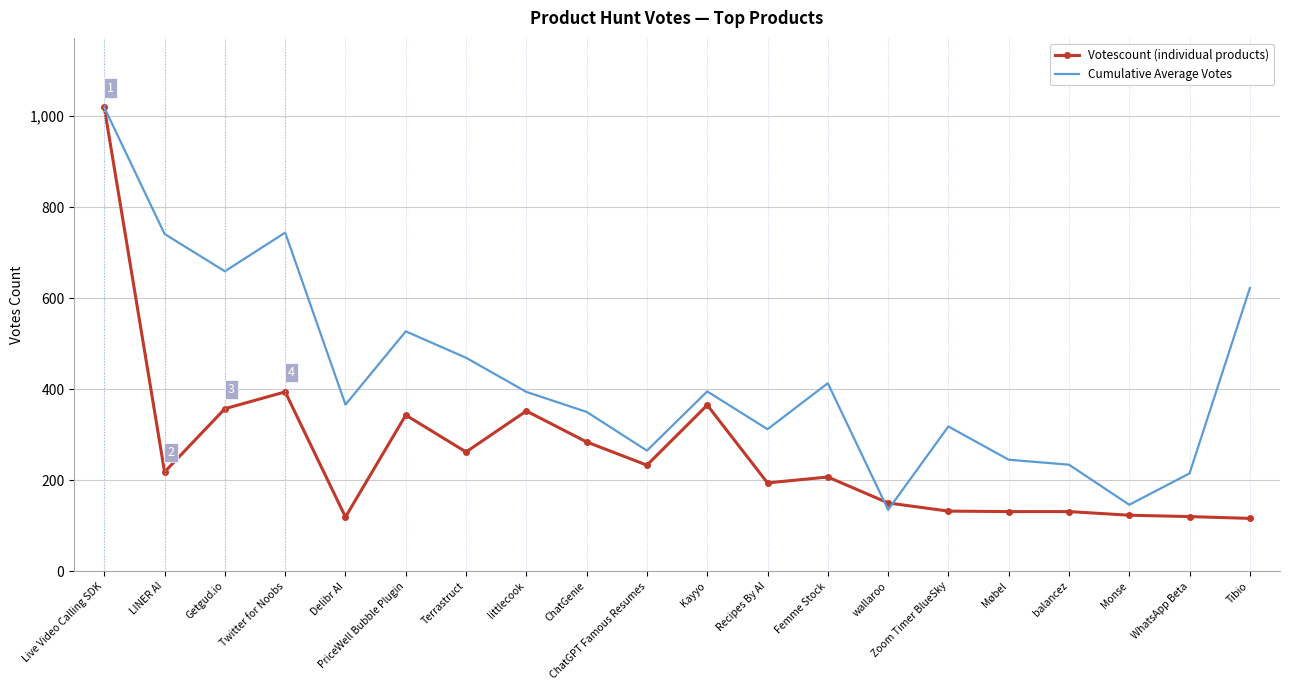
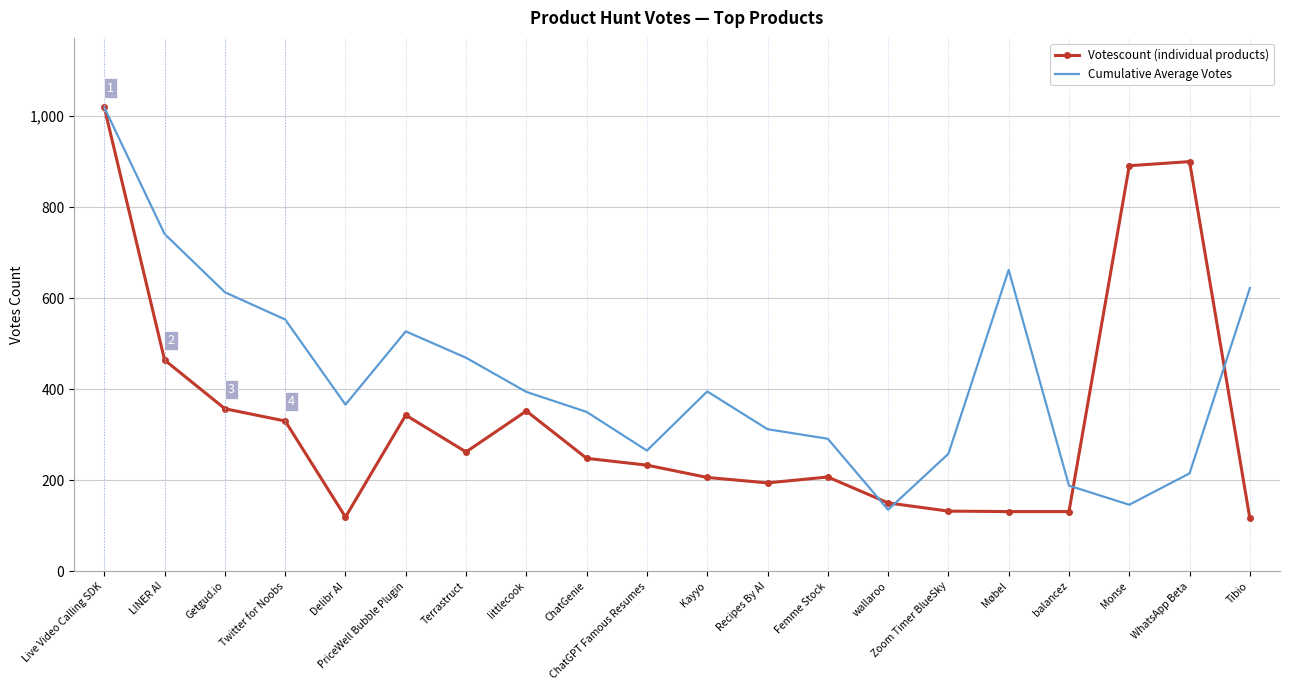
  {
    "Votescount (individual products)": {
-     "LINER AI": 220,
-     "Twitter for Noobs": 390,
+     "LINER AI": 460,
+     "Twitter for Noobs": 330,
      "Delibr AI": 120,
      "PriceWell Bubble Plugin": 340,
      "Terrastruct": 260,
      "littlecook": 350,
-     "ChatGenie": 280,
+     "ChatGenie": 250,
      "ChatGPT Famous Resumes": 230,
-     "Kayyo": 370,
+     "Kayyo": 210,
      "Recipes By AI": 190,
      "Femme Stock": 210,
      "wallaroo": 150,
      "Zoom Timer BlueSky": 130,
      "Møbel": 130,
      "balancez": 130,
-     "Monse": 120,
-     "WhatsApp Beta": 120,
+     "Monse": 890,
+     "WhatsApp Beta": 900,
      "Tibio": 120
    },
    "Cumulative Average Votes": {
      "LINER AI": 740,
-     "Getgud.io": 660,
-     "Twitter for Noobs": 740,
+     "Getgud.io": 610,
+     "Twitter for Noobs": 550,
      "Delibr AI": 370,
      "PriceWell Bubble Plugin": 530,
      "Terrastruct": 470,
      "littlecook": 390,
      "ChatGenie": 350,
      "ChatGPT Famous Resumes": 270,
      "Kayyo": 400,
      "Recipes By AI": 310,
-     "Femme Stock": 410,
+     "Femme Stock": 290,
      "wallaroo": 140,
-     "Zoom Timer BlueSky": 320,
-     "Møbel": 250,
-     "balancez": 230,
+     "Zoom Timer BlueSky": 260,
+     "Møbel": 660,
+     "balancez": 190,
      "Monse": 150,
      "WhatsApp Beta": 220,
      "Tibio": 620
    }
  }
